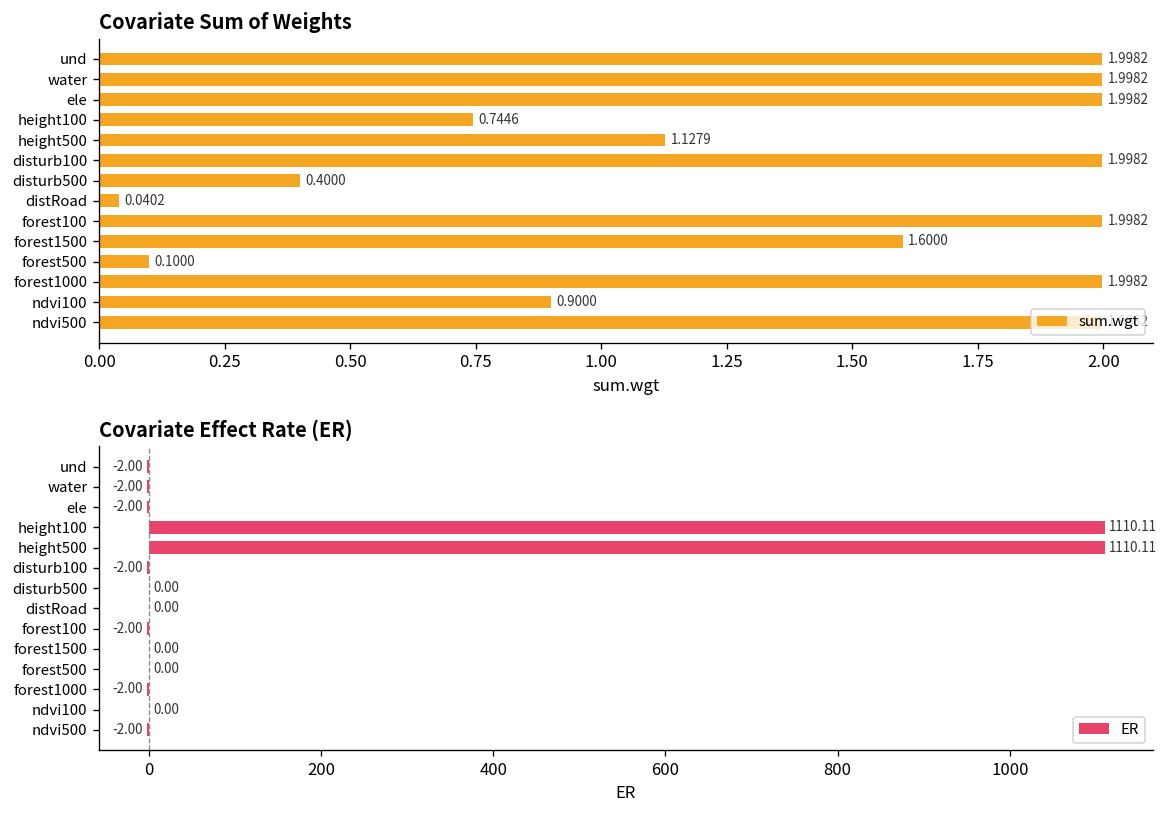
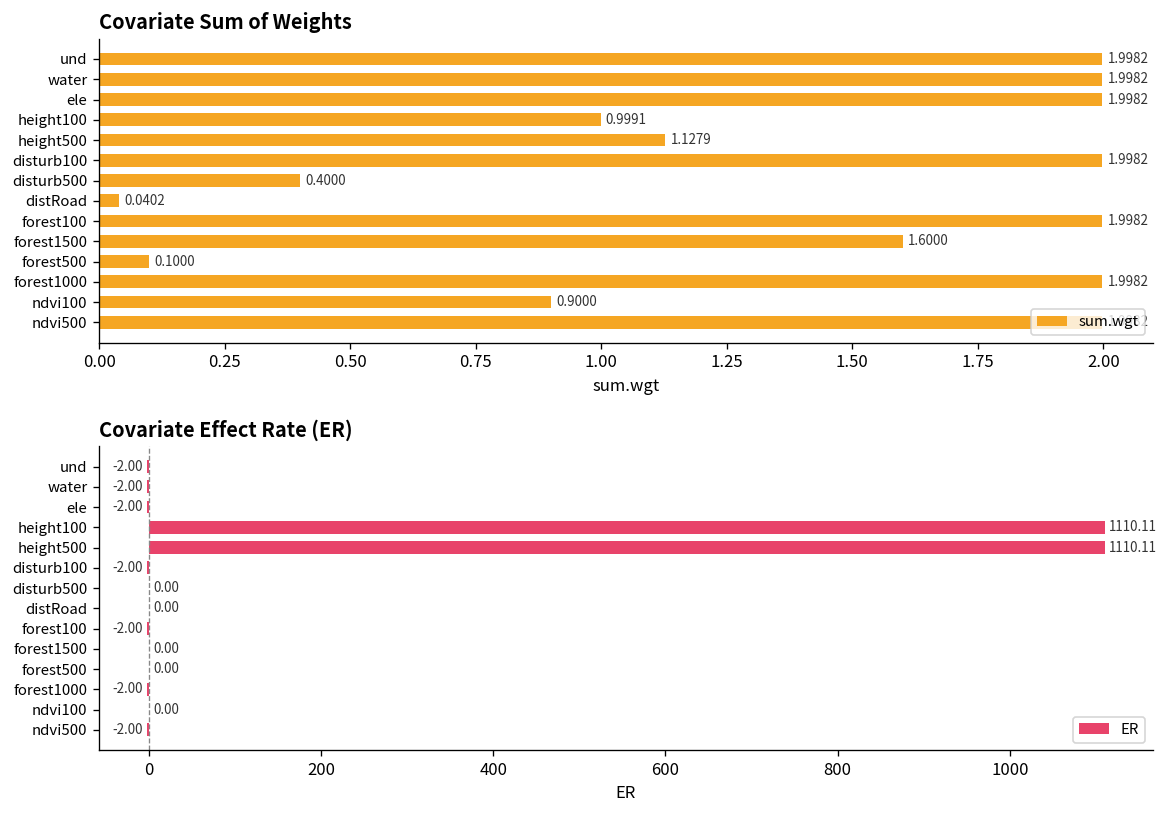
  {
    "Covariate Sum of Weights": {
      "und": 1.9982,
      "water": 1.9982,
      "ele": 1.9982,
-     "height100": 0.7446,
+     "height100": 0.9991,
      "height500": 1.1279,
      "disturb100": 1.9982,
      "disturb500": 0.4000,
      "distRoad": 0.0402,
      "forest100": 1.9982,
      "forest1500": 1.6000,
      "forest500": 0.1000,
      "forest1000": 1.9982,
      "ndvi100": 0.9000
    },
    "Covariate Effect Rate (ER)": {
      "und": -2.00,
      "water": -2.00,
      "ele": -2.00,
      "height100": 1110.11,
      "height500": 1110.11,
      "disturb100": -2.00,
      "disturb500": 0.00,
      "distRoad": 0.00,
      "forest100": -2.00,
      "forest1500": 0.00,
      "forest500": 0.00,
      "forest1000": -2.00,
      "ndvi100": 0.00,
      "ndvi500": -2.00
    }
  }
